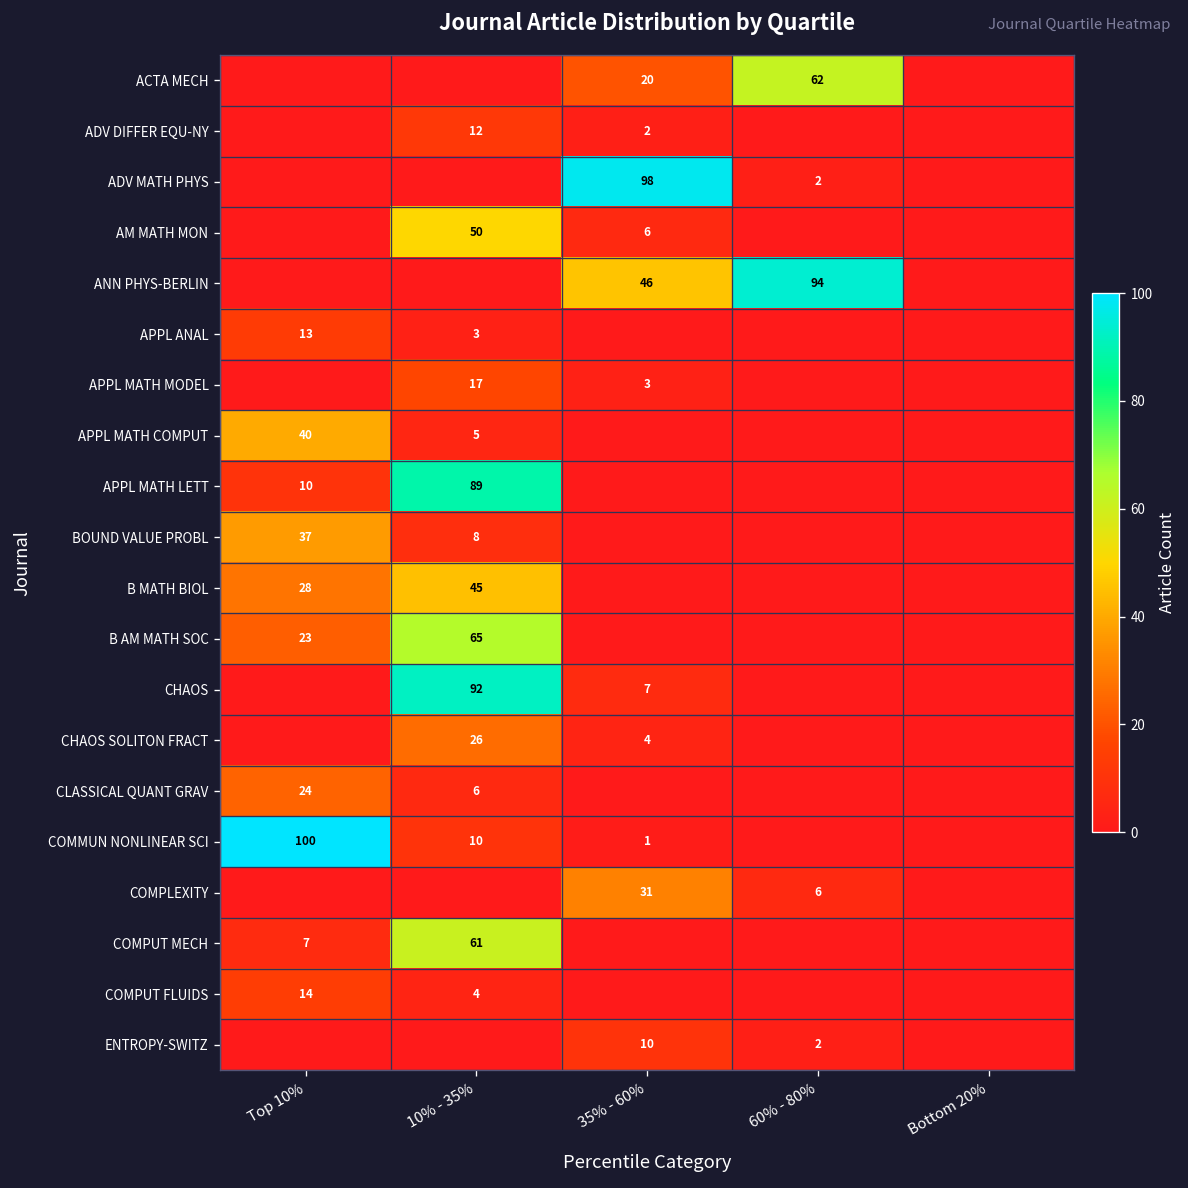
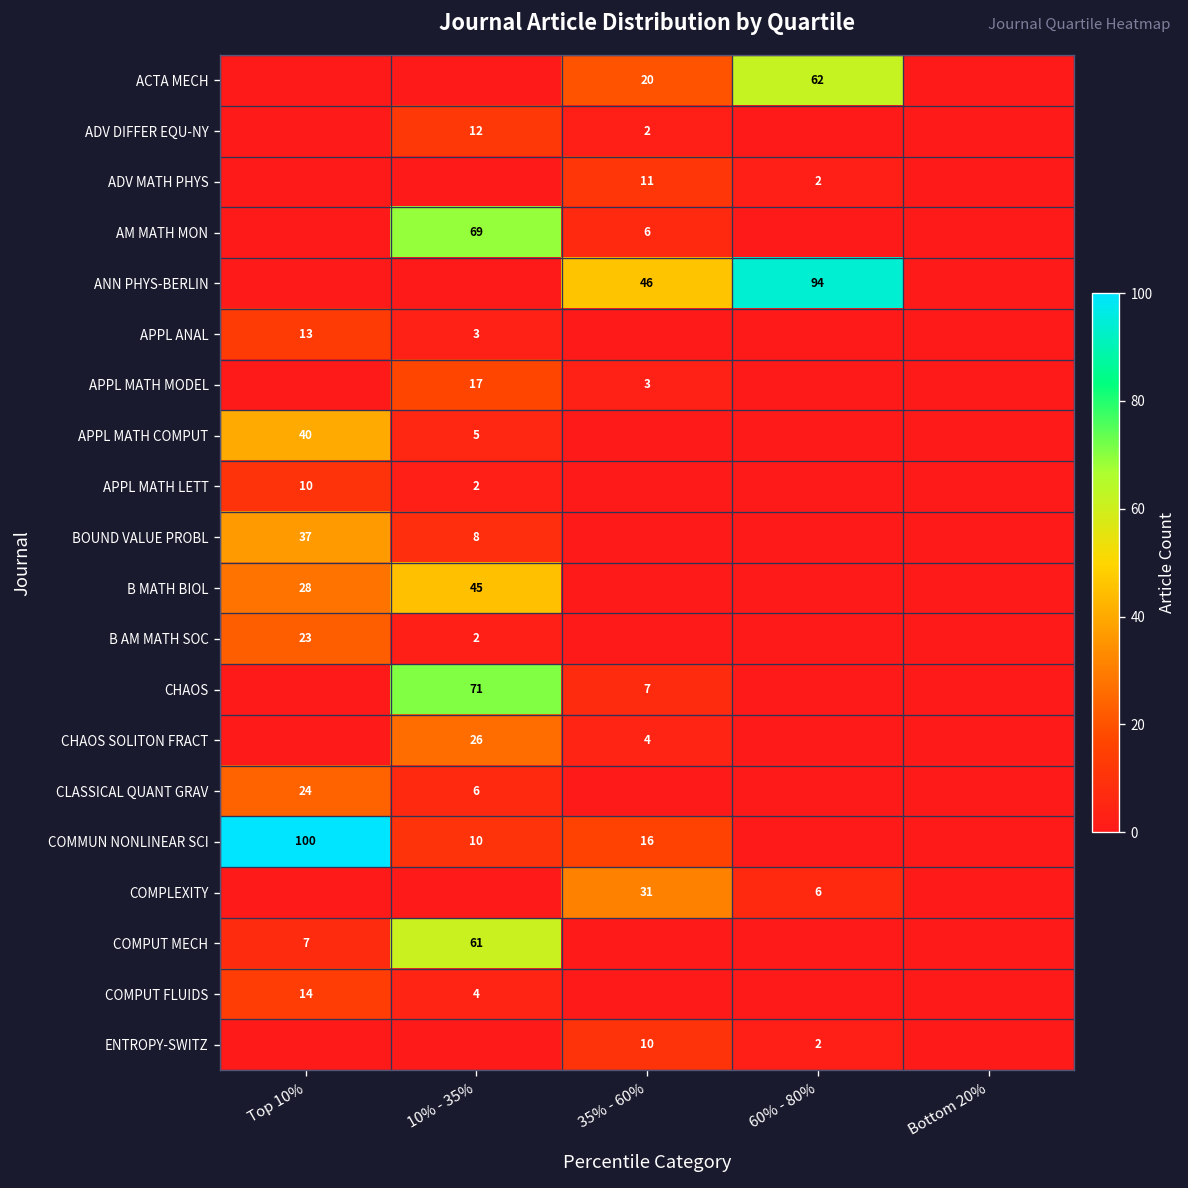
  {
    "ACTA MECH": {
      "35% - 60%": 20,
      "60% - 80%": 62
    },
    "ADV DIFFER EQU-NY": {
      "10% - 35%": 12,
      "35% - 60%": 2
    },
    "ADV MATH PHYS": {
-     "35% - 60%": 98,
+     "35% - 60%": 11,
      "60% - 80%": 2
    },
    "AM MATH MON": {
-     "10% - 35%": 50,
+     "10% - 35%": 69,
      "35% - 60%": 6
    },
    "ANN PHYS-BERLIN": {
      "35% - 60%": 46,
      "60% - 80%": 94
    },
    "APPL ANAL": {
      "Top 10%": 13,
      "10% - 35%": 3
    },
    "APPL MATH MODEL": {
      "10% - 35%": 17,
      "35% - 60%": 3
    },
    "APPL MATH COMPUT": {
      "Top 10%": 40,
      "10% - 35%": 5
    },
    "APPL MATH LETT": {
      "Top 10%": 10,
-     "10% - 35%": 89
+     "10% - 35%": 2
    },
    "BOUND VALUE PROBL": {
      "Top 10%": 37,
      "10% - 35%": 8
    },
    "B MATH BIOL": {
      "Top 10%": 28,
      "10% - 35%": 45
    },
    "B AM MATH SOC": {
      "Top 10%": 23,
-     "10% - 35%": 65
+     "10% - 35%": 2
    },
    "CHAOS": {
-     "10% - 35%": 92,
+     "10% - 35%": 71,
      "35% - 60%": 7
    },
    "CHAOS SOLITON FRACT": {
      "10% - 35%": 26,
      "35% - 60%": 4
    },
    "CLASSICAL QUANT GRAV": {
      "Top 10%": 24,
      "10% - 35%": 6
    },
    "COMMUN NONLINEAR SCI": {
      "Top 10%": 100,
      "10% - 35%": 10,
-     "35% - 60%": 1
+     "35% - 60%": 16
    },
    "COMPLEXITY": {
      "35% - 60%": 31,
      "60% - 80%": 6
    },
    "COMPUT MECH": {
      "Top 10%": 7,
      "10% - 35%": 61
    },
    "COMPUT FLUIDS": {
      "Top 10%": 14,
      "10% - 35%": 4
    },
    "ENTROPY-SWITZ": {
      "35% - 60%": 10,
      "60% - 80%": 2
    }
  }
